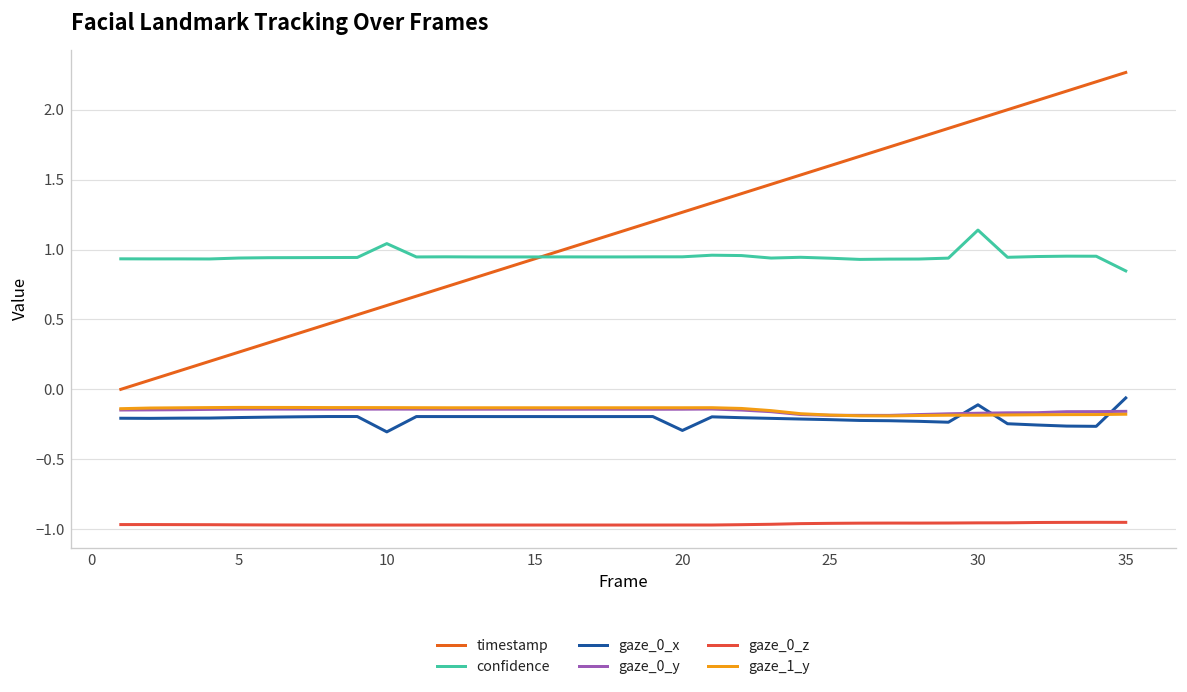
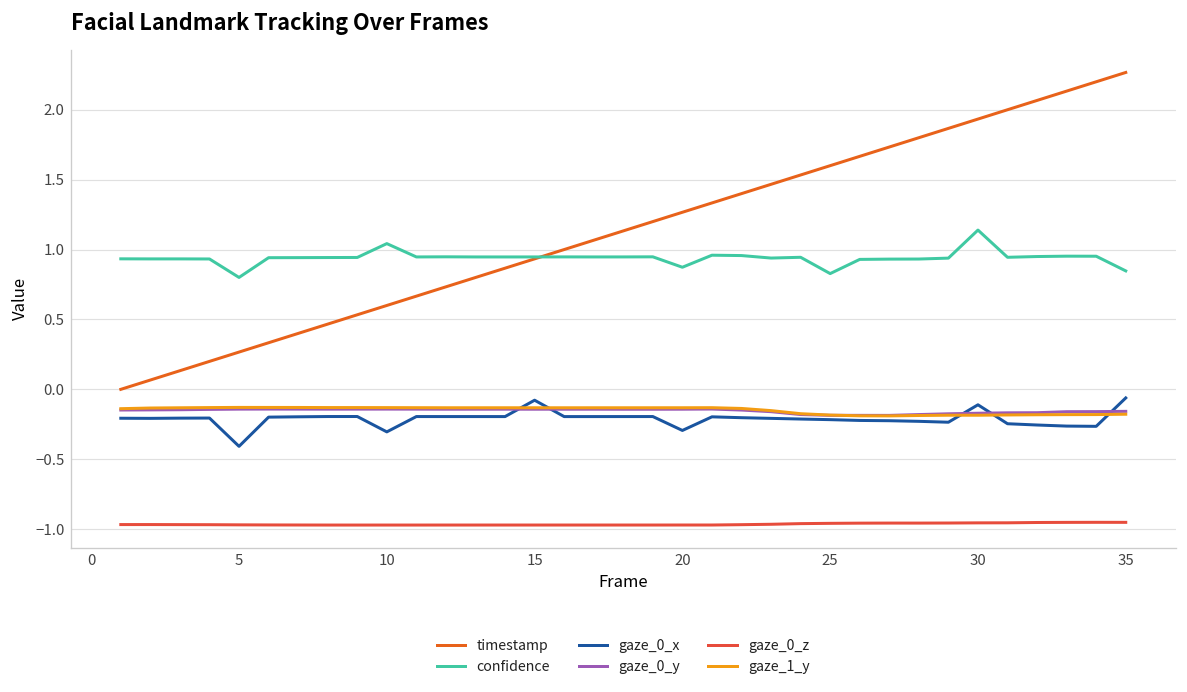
  {
    "confidence": {
-     "5": 0.94,
+     "5": 0.80,
      "10": 1.04,
-     "20": 0.95,
-     "25": 0.94,
+     "20": 0.87,
+     "25": 0.83,
      "30": 1.14,
      "35": 0.85
    },
    "gaze_0_x": {
-     "5": -0.20,
+     "5": -0.41,
      "10": -0.30,
-     "15": -0.19,
+     "15": -0.08,
      "20": -0.29,
      "25": -0.22,
      "30": -0.11,
      "35": -0.06
    }
  }
